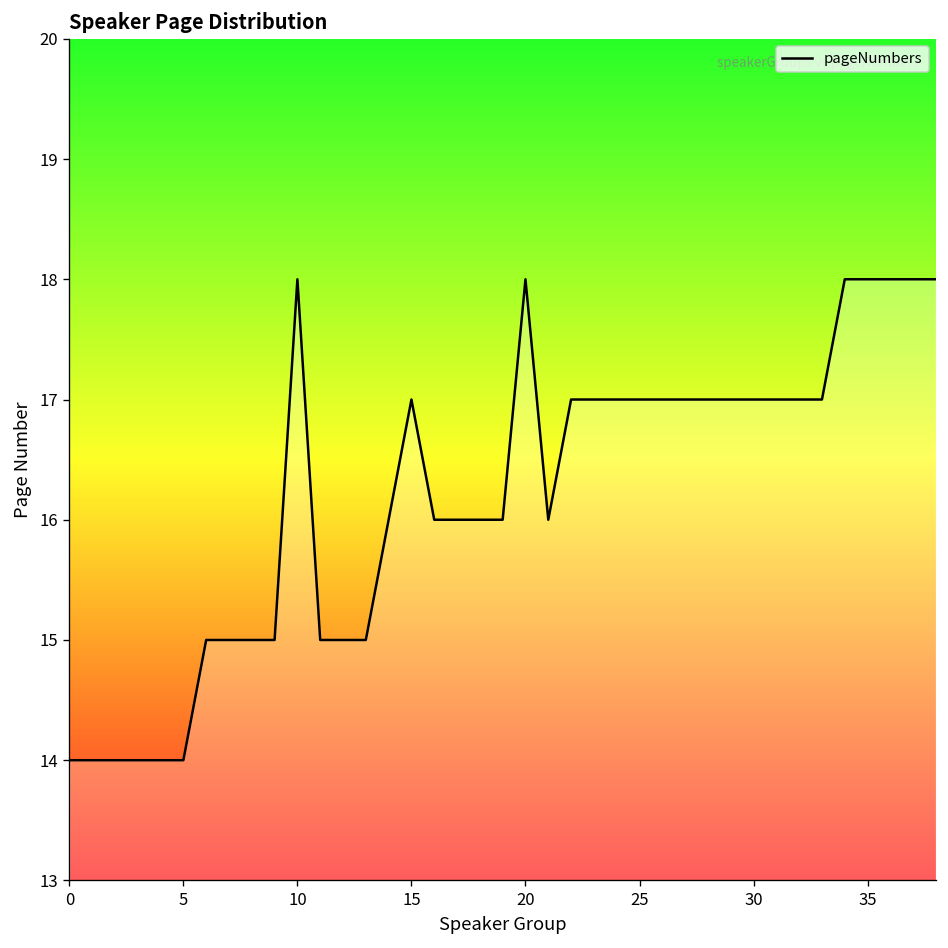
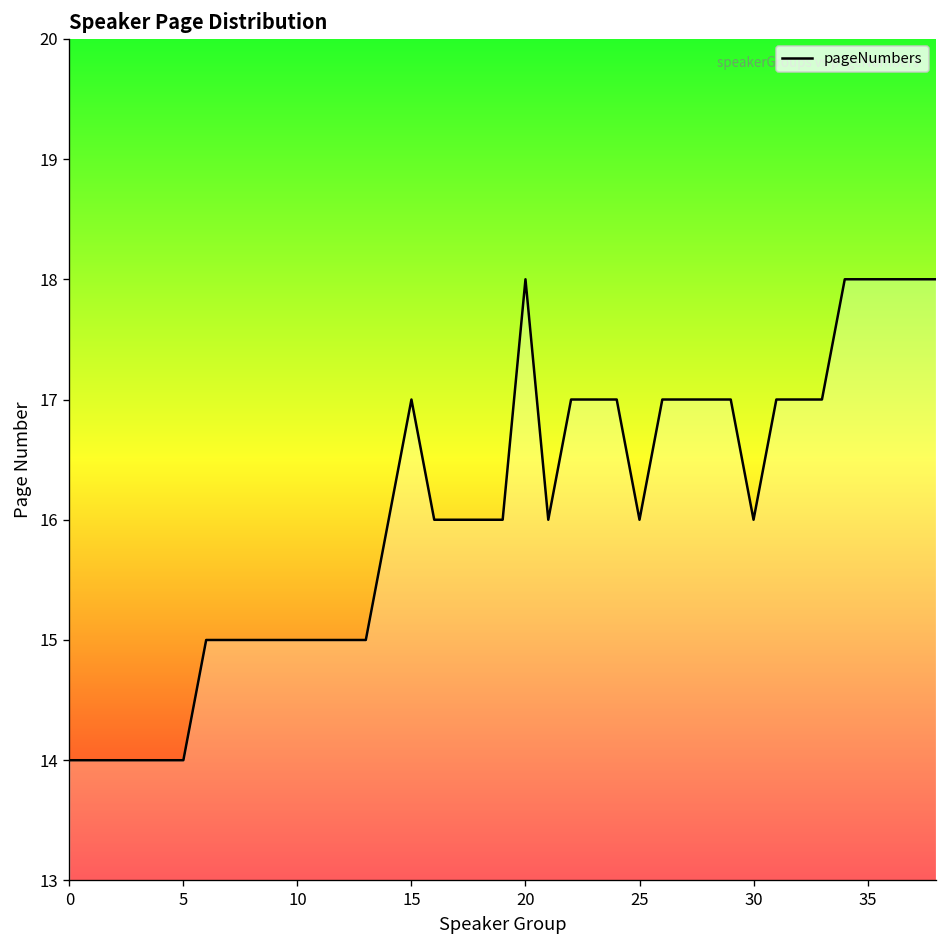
  {
    "0": 14,
    "5": 14,
-   "10": 18,
+   "10": 15,
    "15": 17,
    "20": 18,
-   "25": 17,
-   "30": 17,
+   "25": 16,
+   "30": 16,
    "35": 18
  }
